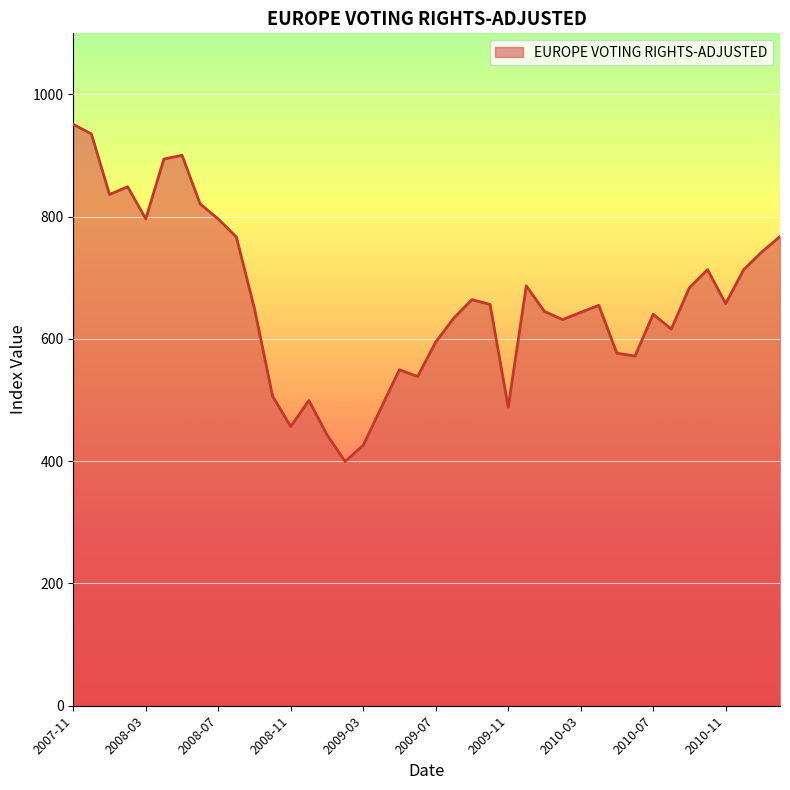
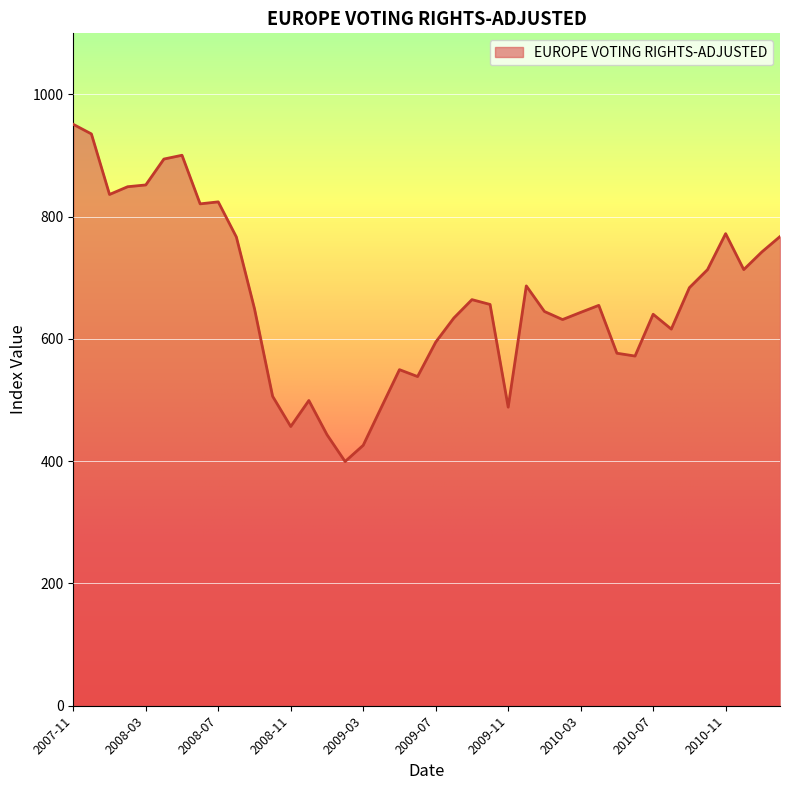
  {
    "2007-11": 950,
-   "2008-03": 800,
-   "2008-07": 800,
+   "2008-03": 850,
+   "2008-07": 820,
    "2008-11": 460,
    "2009-03": 430,
    "2009-07": 590,
    "2009-11": 490,
    "2010-03": 640,
    "2010-07": 640,
-   "2010-11": 660
+   "2010-11": 770
  }
